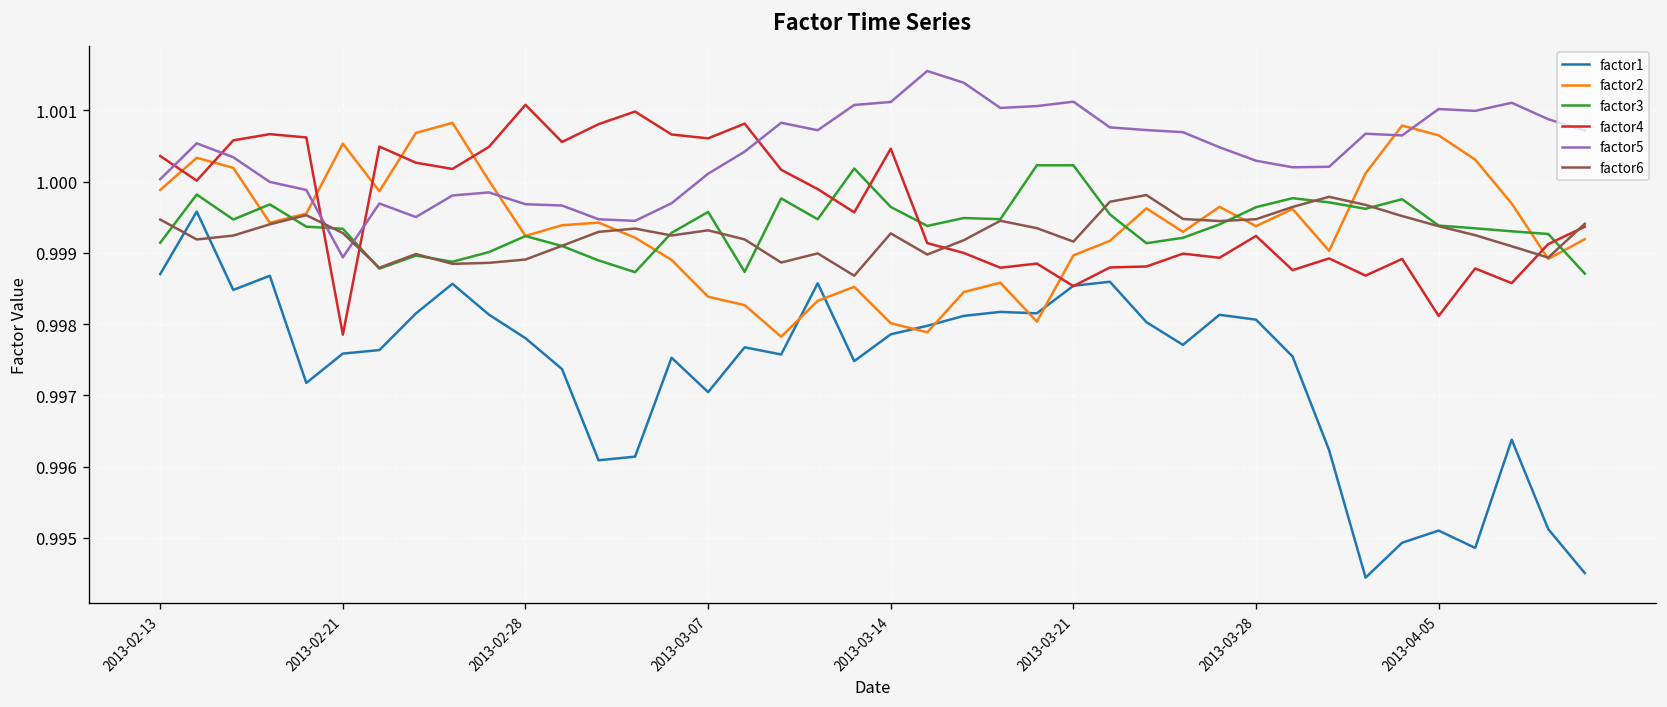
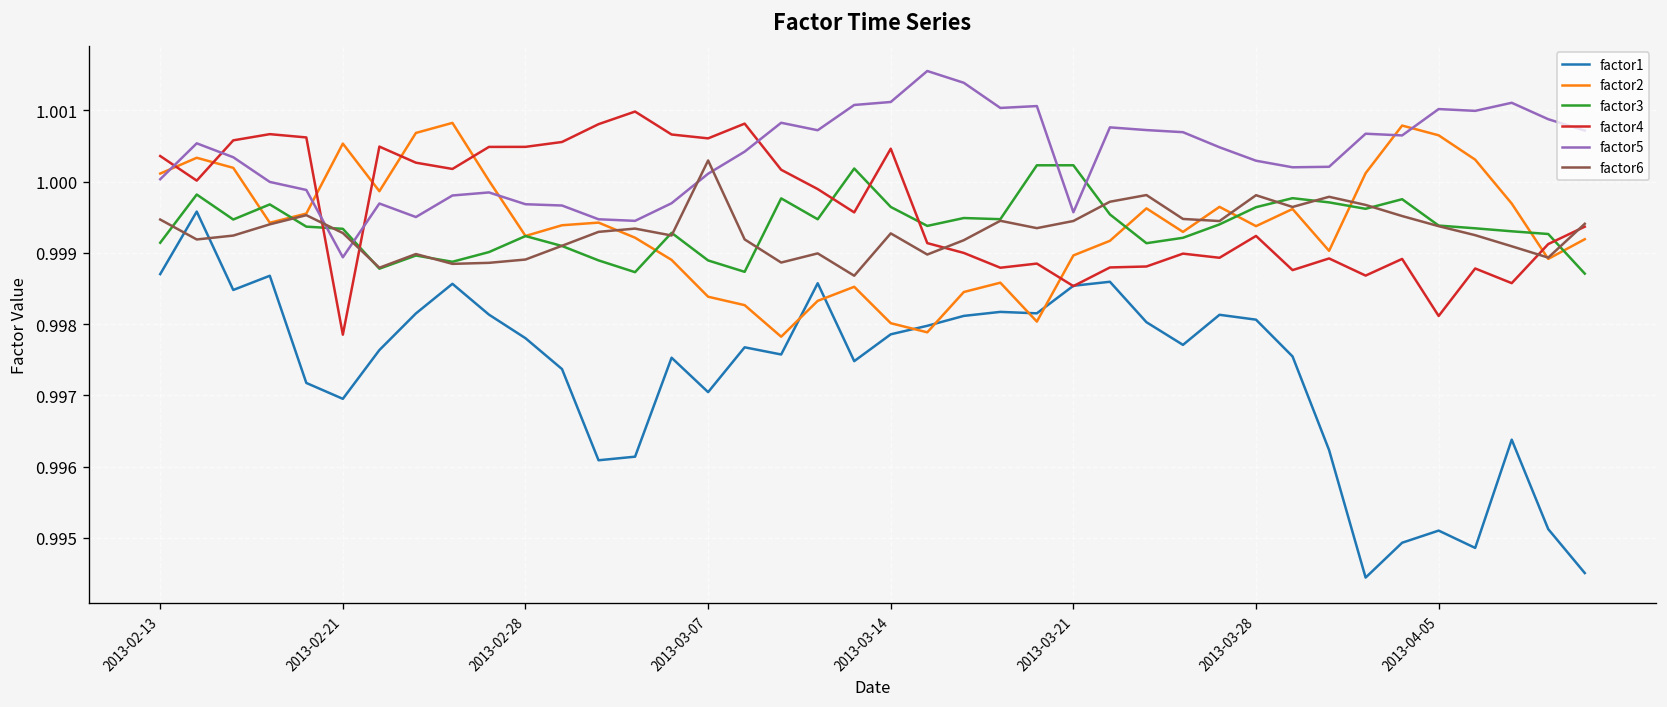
  {
    "factor1": {
      "2013-02-13": 0.9987,
-     "2013-02-21": 0.9976,
+     "2013-02-21": 0.9970,
      "2013-02-28": 0.9978,
      "2013-03-07": 0.9970,
      "2013-03-14": 0.9979,
      "2013-03-28": 0.9981,
      "2013-04-05": 0.9951
    },
    "factor2": {
-     "2013-02-13": 0.9999,
+     "2013-02-13": 1.0001,
      "2013-02-21": 1.0005,
      "2013-03-07": 0.9984,
      "2013-03-14": 0.9980,
      "2013-03-21": 0.9990,
      "2013-03-28": 0.9994,
      "2013-04-05": 1.0006
    },
    "factor3": {
      "2013-02-13": 0.9991,
      "2013-02-21": 0.9993,
-     "2013-03-07": 0.9996,
+     "2013-03-07": 0.9989,
      "2013-03-14": 0.9996,
      "2013-03-21": 1.0002,
      "2013-03-28": 0.9996
    },
    "factor4": {
      "2013-02-13": 1.0004,
      "2013-02-21": 0.9979,
-     "2013-02-28": 1.0011,
+     "2013-02-28": 1.0005,
      "2013-03-07": 1.0006,
      "2013-03-14": 1.0005,
      "2013-03-28": 0.9992,
      "2013-04-05": 0.9981
    },
    "factor5": {
      "2013-02-13": 1.0000,
      "2013-02-21": 0.9989,
      "2013-02-28": 0.9997,
      "2013-03-07": 1.0001,
      "2013-03-14": 1.0011,
-     "2013-03-21": 1.0011,
+     "2013-03-21": 0.9996,
      "2013-03-28": 1.0003,
      "2013-04-05": 1.0010
    },
    "factor6": {
      "2013-02-13": 0.9995,
      "2013-02-21": 0.9993,
      "2013-02-28": 0.9989,
-     "2013-03-07": 0.9993,
+     "2013-03-07": 1.0003,
      "2013-03-14": 0.9993,
-     "2013-03-21": 0.9992,
-     "2013-03-28": 0.9995
+     "2013-03-21": 0.9994,
+     "2013-03-28": 0.9998
    }
  }
